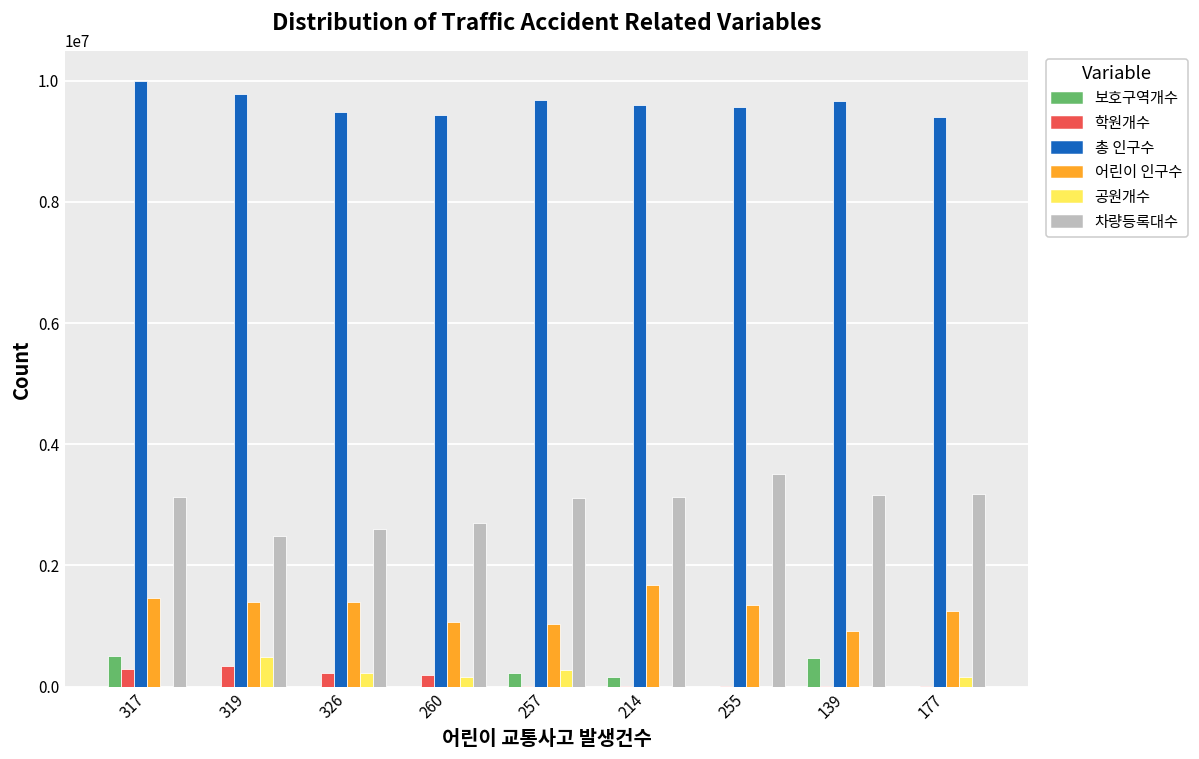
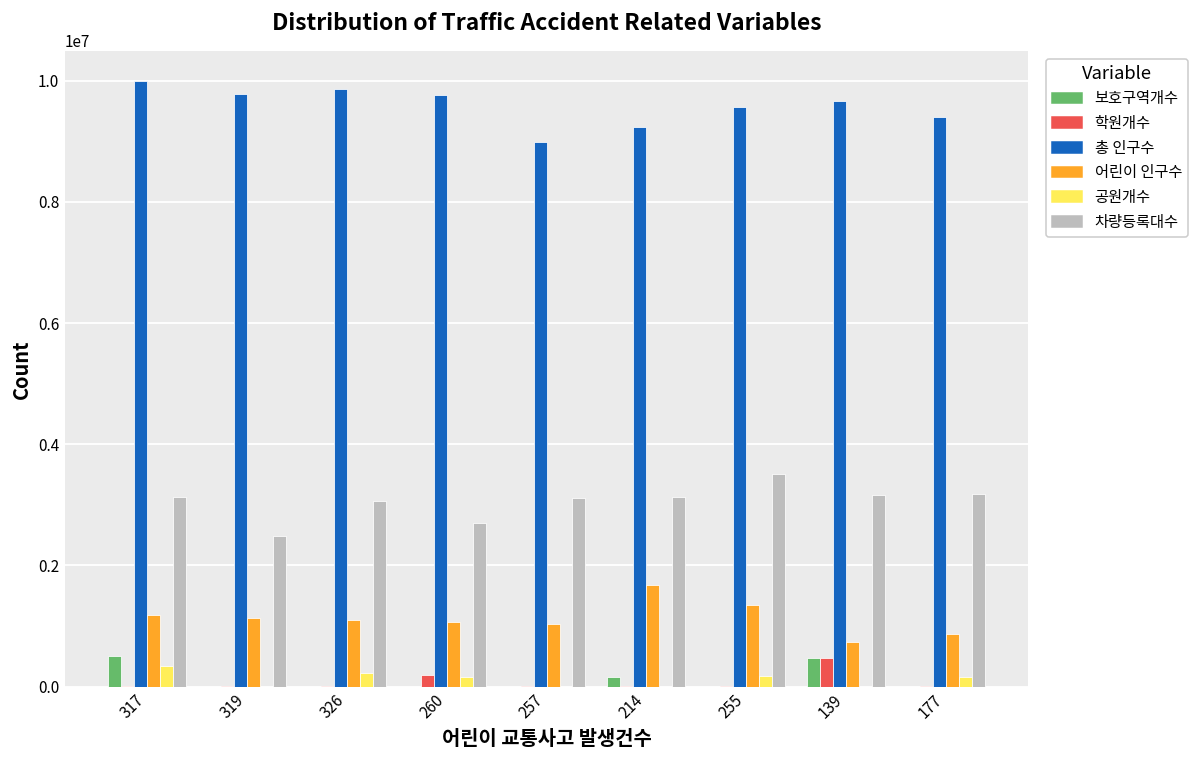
  {
    "보호구역개수": {
      "317": 500000,
-     "257": 200000,
+     "257": 0,
      "214": 200000,
      "139": 500000
    },
    "학원개수": {
-     "317": 300000,
-     "319": 300000,
-     "326": 200000,
+     "317": 0,
+     "319": 0,
+     "326": 0,
      "260": 200000,
-     "139": 0
+     "139": 500000
    },
    "총 인구수": {
      "317": 10000000,
      "319": 9800000,
-     "326": 9500000,
-     "260": 9400000,
-     "257": 9700000,
-     "214": 9600000,
+     "326": 9900000,
+     "260": 9800000,
+     "257": 9000000,
+     "214": 9200000,
      "255": 9600000,
      "139": 9700000,
      "177": 9400000
    },
    "어린이 인구수": {
-     "317": 1500000,
-     "319": 1400000,
-     "326": 1400000,
+     "317": 1200000,
+     "319": 1100000,
+     "326": 1100000,
      "260": 1100000,
      "257": 1000000,
      "214": 1700000,
      "255": 1300000,
-     "139": 900000,
-     "177": 1200000
+     "139": 700000,
+     "177": 900000
    },
    "공원개수": {
-     "317": 0,
-     "319": 500000,
+     "317": 300000,
+     "319": 0,
      "326": 200000,
      "260": 200000,
-     "257": 300000,
-     "255": 0,
+     "257": 0,
+     "255": 200000,
      "177": 200000
    },
    "차량등록대수": {
      "317": 3100000,
      "319": 2500000,
-     "326": 2600000,
+     "326": 3100000,
      "260": 2700000,
      "257": 3100000,
      "214": 3100000,
      "255": 3500000,
      "139": 3200000,
      "177": 3200000
    }
  }
